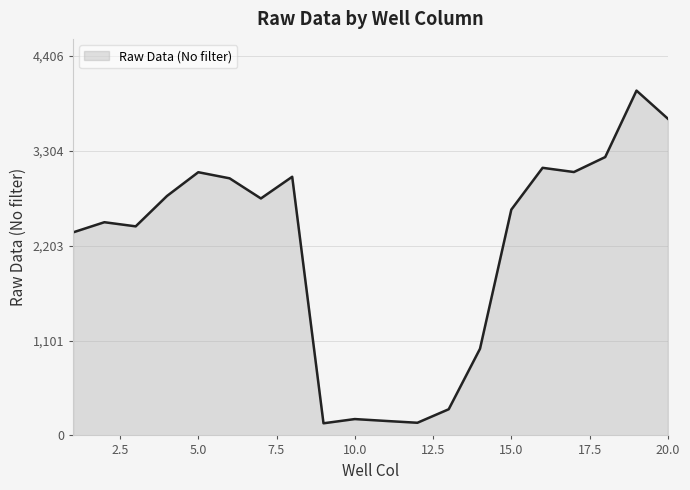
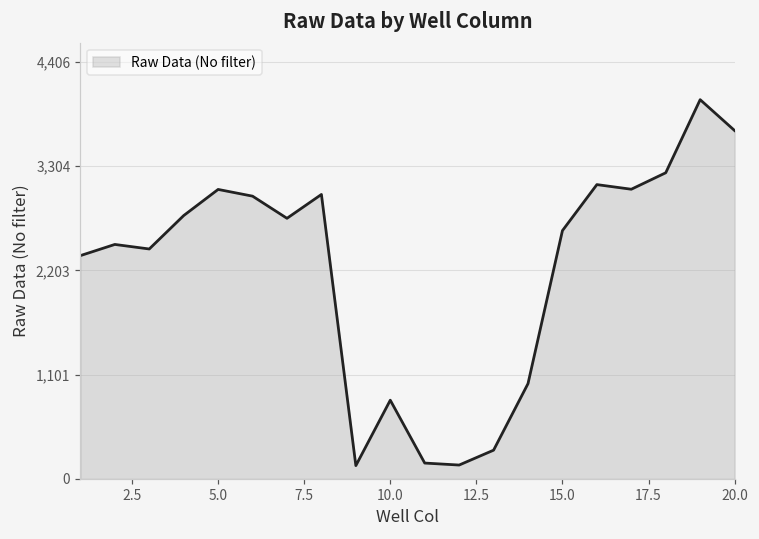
  {
    "5.0": "3,100",
-   "10.0": "200",
+   "10.0": "800",
    "15.0": "2,600",
    "20.0": "3,700"
  }
